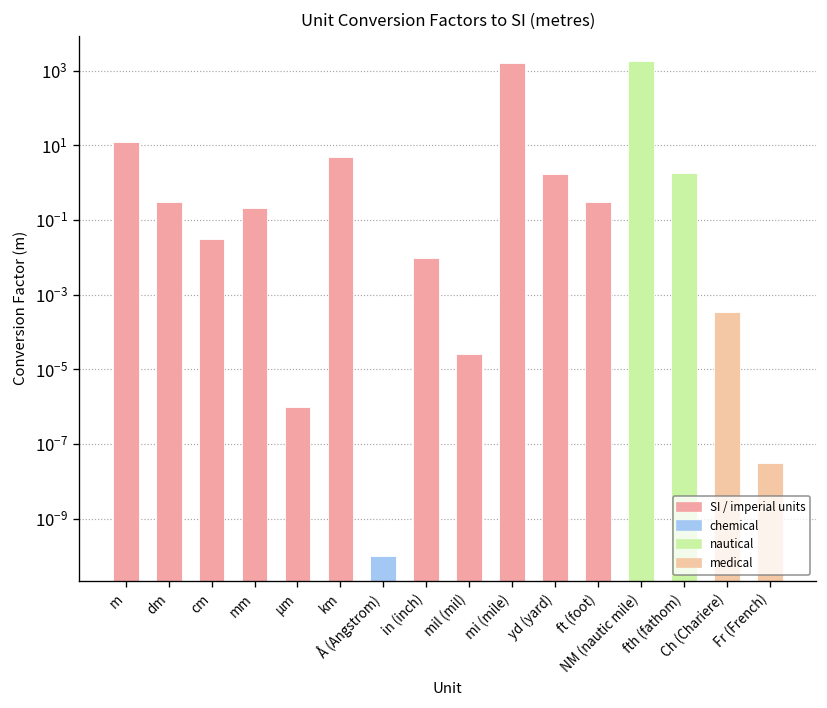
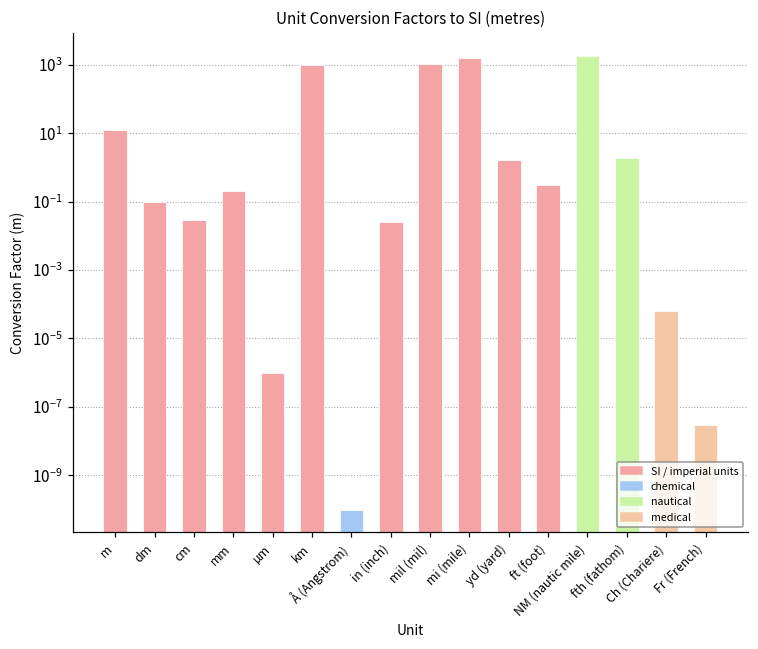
  {
    "m": 12,
-   "dm": 0.3,
+   "dm": 0.1,
    "cm": 0.03,
    "mm": 0.2,
    "µm": 0.0000010,
-   "km": 5,
+   "km": 1000,
    "Å (Angstrom)": 0.00000000010,
-   "in (inch)": 0.010,
-   "mil (mil)": 0,
+   "in (inch)": 0.03,
+   "mil (mil)": 1000,
    "mi (mile)": 2000,
    "yd (yard)": 2,
    "ft (foot)": 0.3,
    "NM (nautic mile)": 2000,
    "fth (fathom)": 2,
-   "Ch (Chariere)": 0.0003,
+   "Ch (Chariere)": 0.00007,
    "Fr (French)": 0.00000003
  }
